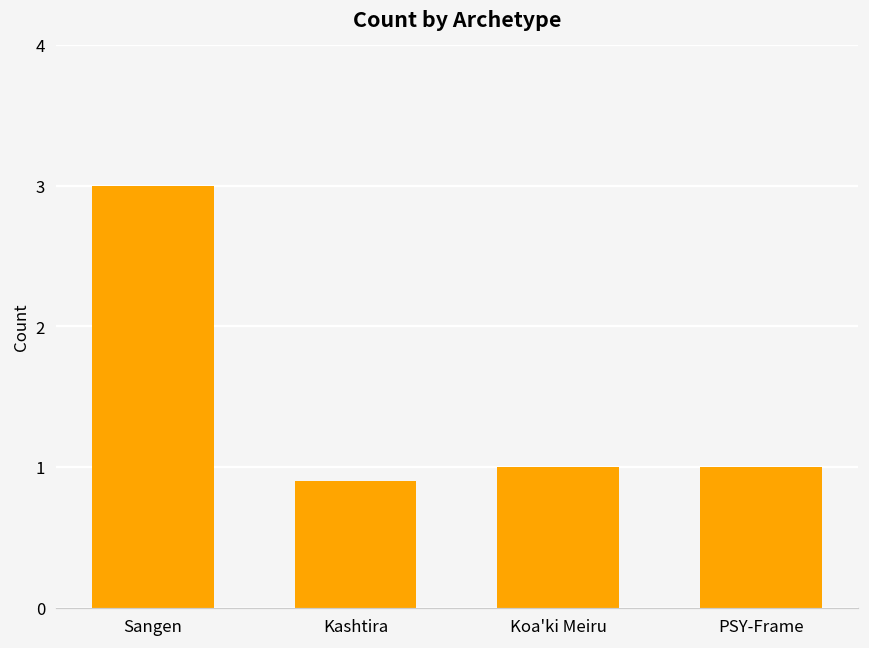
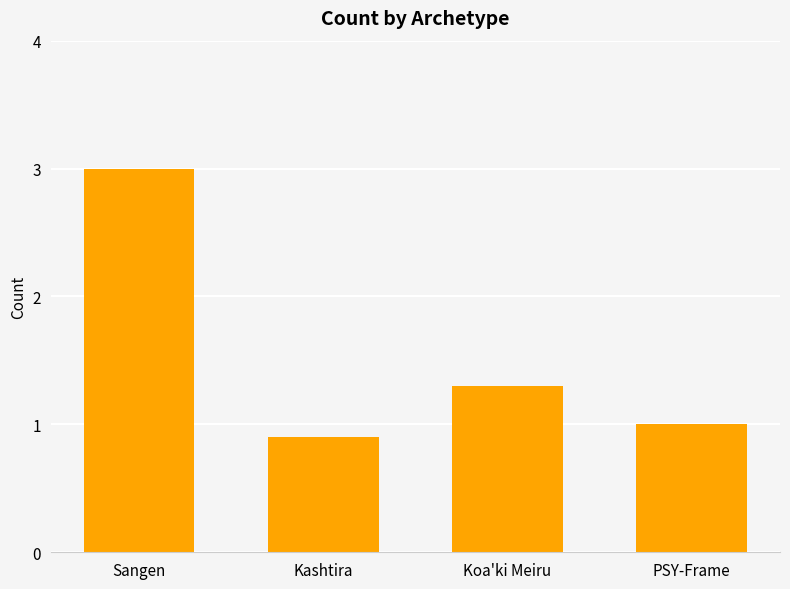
  {
    "Sangen": 3.0,
    "Kashtira": 0.9,
-   "Koa'ki Meiru": 1.0,
+   "Koa'ki Meiru": 1.3,
    "PSY-Frame": 1.0
  }
